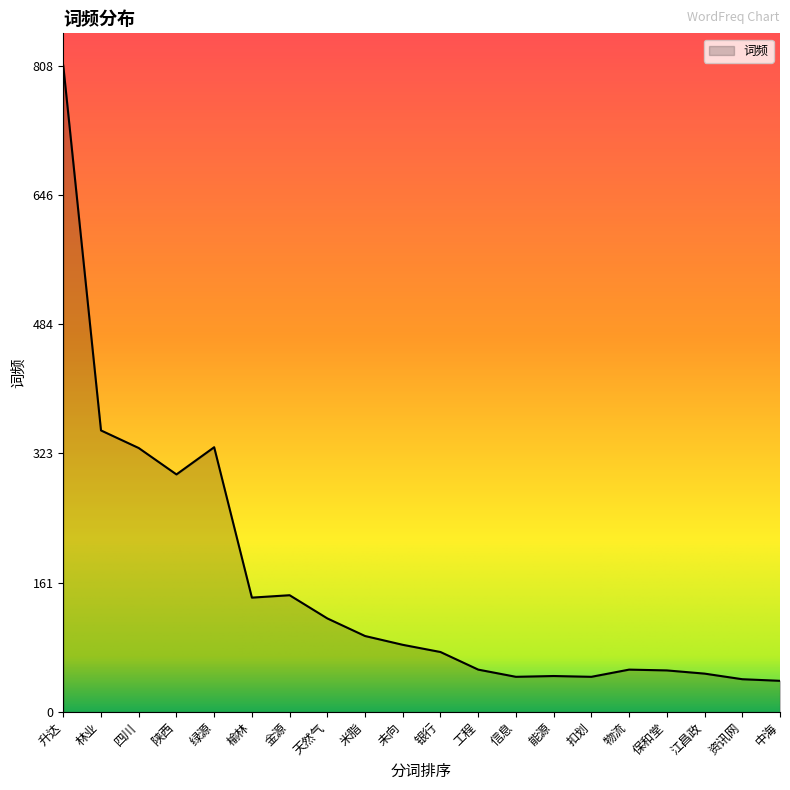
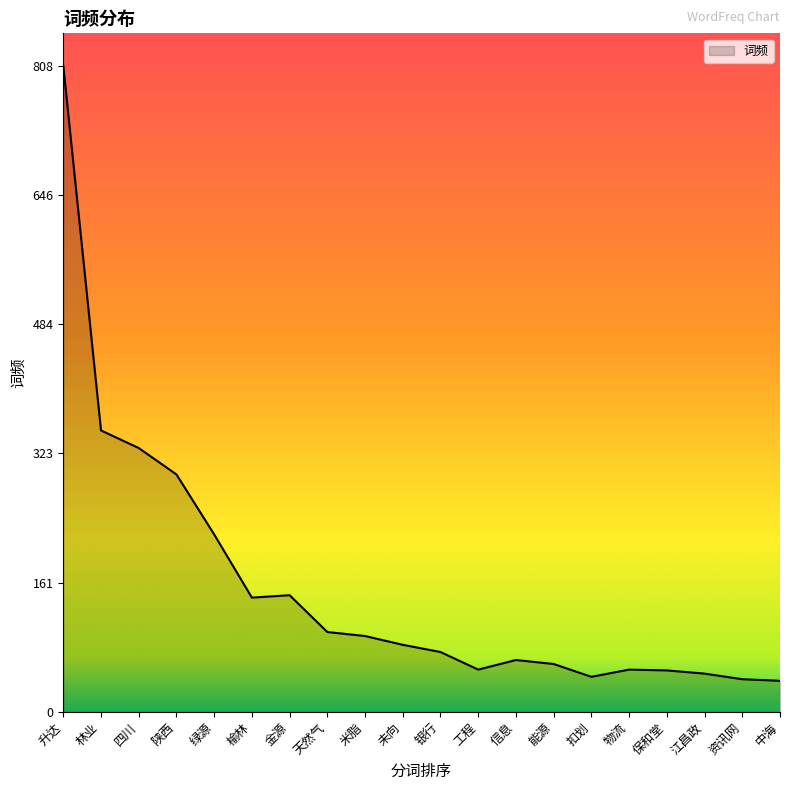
  {
    "升达": 810,
    "林业": 350,
    "四川": 330,
    "陕西": 300,
-   "绿源": 330,
+   "绿源": 220,
    "榆林": 140,
    "金源": 150,
-   "天然气": 120,
+   "天然气": 100,
    "米脂": 100,
    "未向": 80,
    "银行": 80,
    "工程": 50,
-   "信息": 40,
-   "能源": 50,
+   "信息": 70,
+   "能源": 60,
    "扣划": 40,
    "物流": 50,
    "保和堂": 50,
    "江昌政": 50,
    "资讯网": 40,
    "中海": 40
  }
